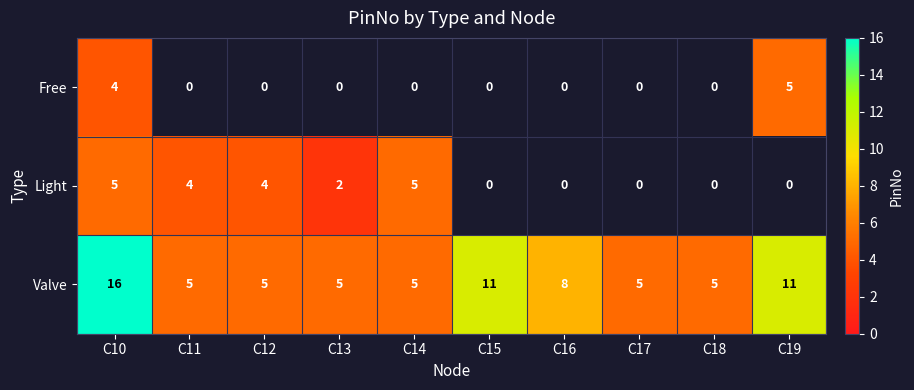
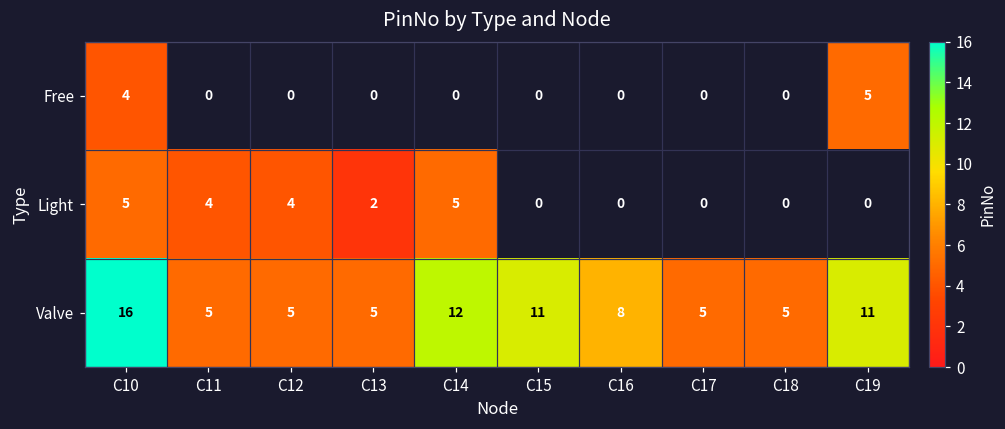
  {
    "Free": {
      "C10": 4,
      "C19": 5
    },
    "Light": {
      "C10": 5,
      "C11": 4,
      "C12": 4,
      "C13": 2,
      "C14": 5
    },
    "Valve": {
      "C10": 16,
      "C11": 5,
      "C12": 5,
      "C13": 5,
-     "C14": 5,
+     "C14": 12,
      "C15": 11,
      "C16": 8,
      "C17": 5,
      "C18": 5,
      "C19": 11
    }
  }
